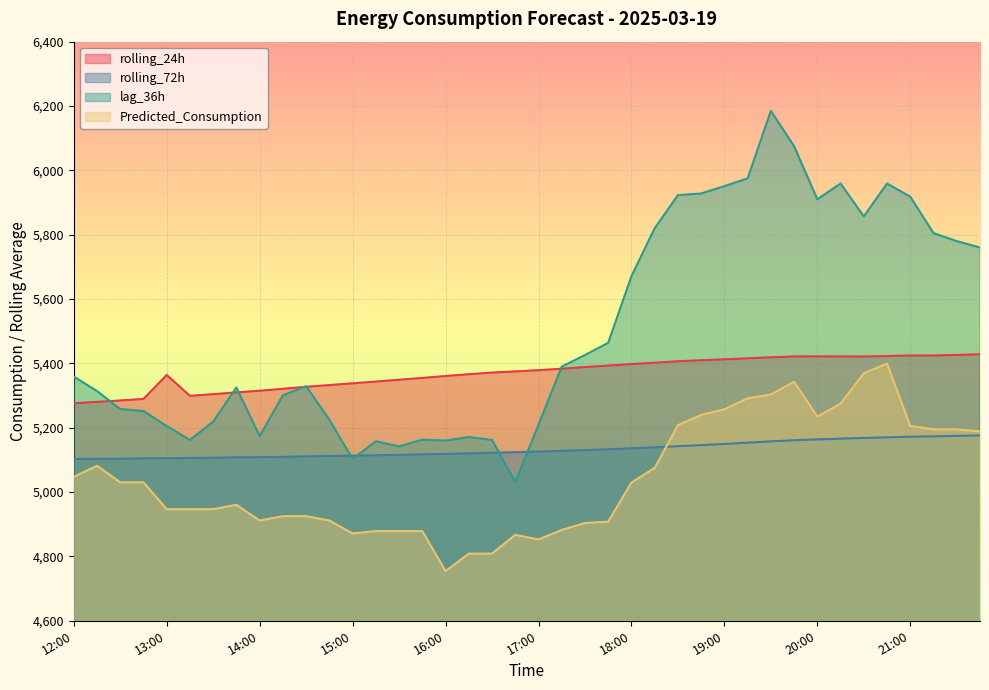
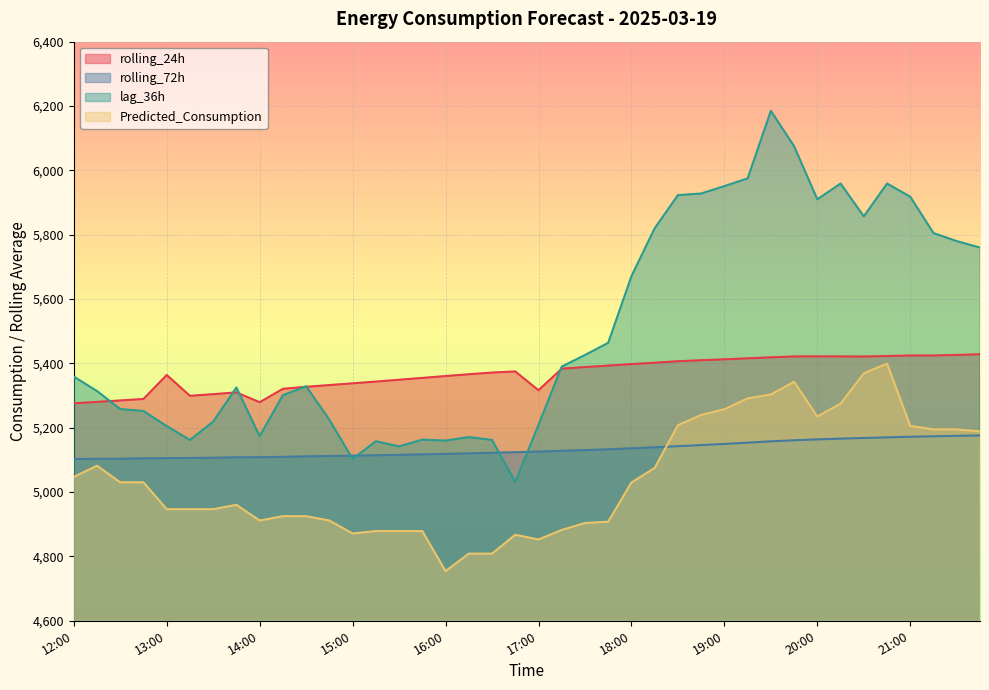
  {
    "rolling_24h": {
      "12:00": "5,280",
      "13:00": "5,360",
-     "14:00": "5,320",
+     "14:00": "5,280",
      "15:00": "5,340",
      "16:00": "5,360",
-     "17:00": "5,380",
+     "17:00": "5,320",
      "18:00": "5,400",
      "19:00": "5,410",
      "20:00": "5,420",
      "21:00": "5,420"
    },
    "Predicted_Consumption": {
      "12:00": "5,050",
      "13:00": "4,950",
      "14:00": "4,910",
      "15:00": "4,870",
      "16:00": "4,750",
      "17:00": "4,850",
      "18:00": "5,030",
      "19:00": "5,260",
      "20:00": "5,230",
      "21:00": "5,210"
    }
  }
